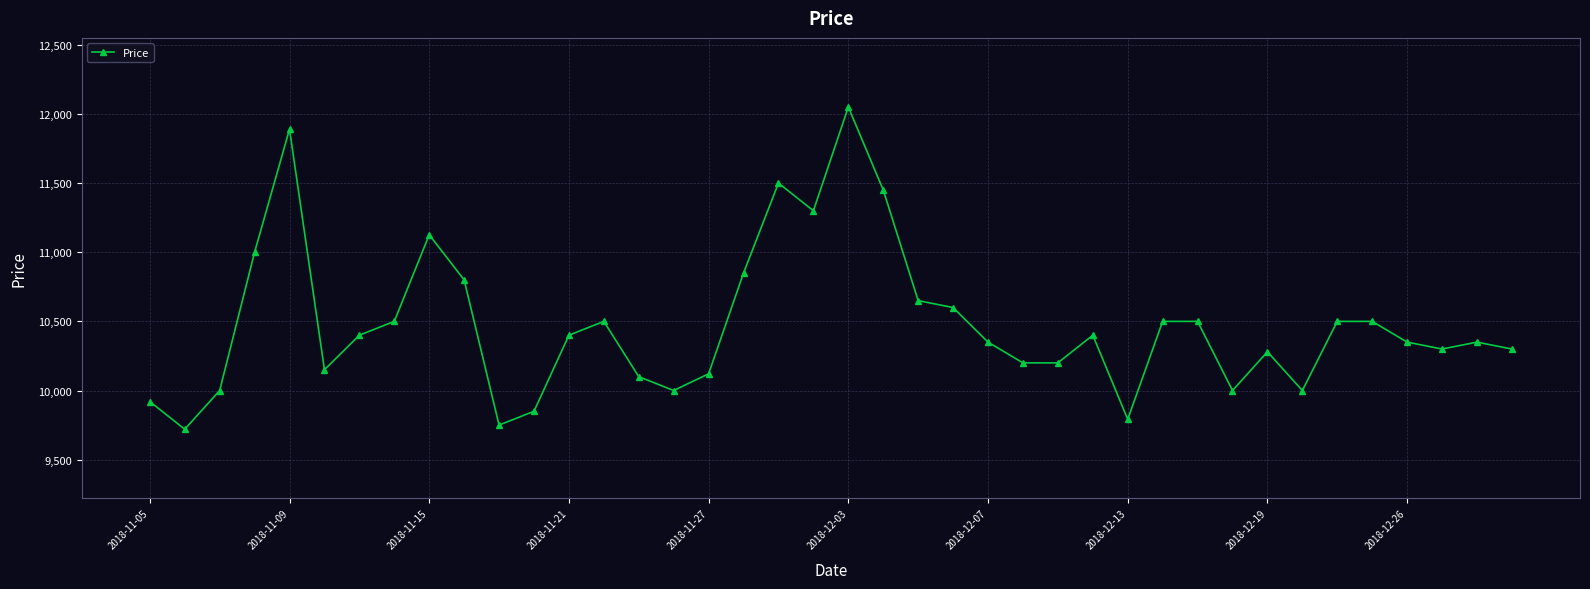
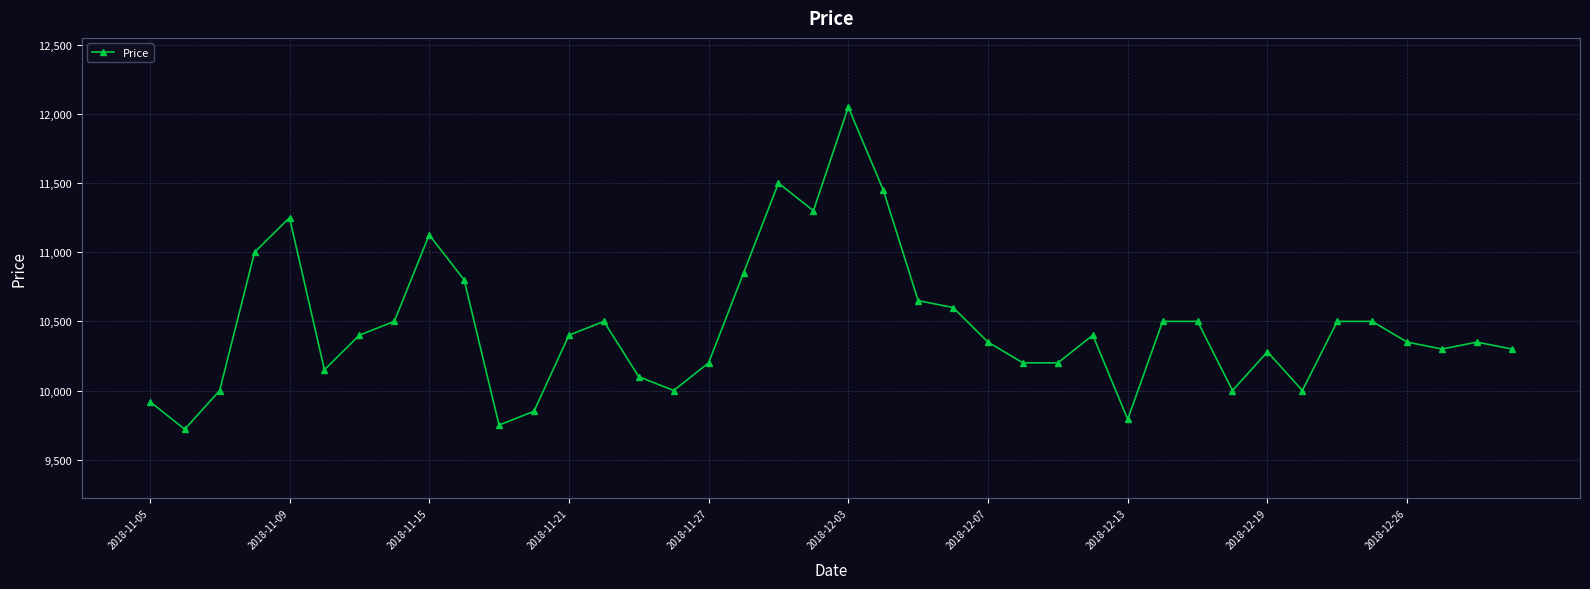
  {
    "2018-11-05": "9,920",
-   "2018-11-09": "11,890",
+   "2018-11-09": "11,250",
    "2018-11-15": "11,130",
    "2018-11-21": "10,400",
-   "2018-11-27": "10,120",
+   "2018-11-27": "10,200",
    "2018-12-03": "12,050",
    "2018-12-07": "10,350",
    "2018-12-13": "9,790",
    "2018-12-19": "10,280",
    "2018-12-26": "10,350"
  }
